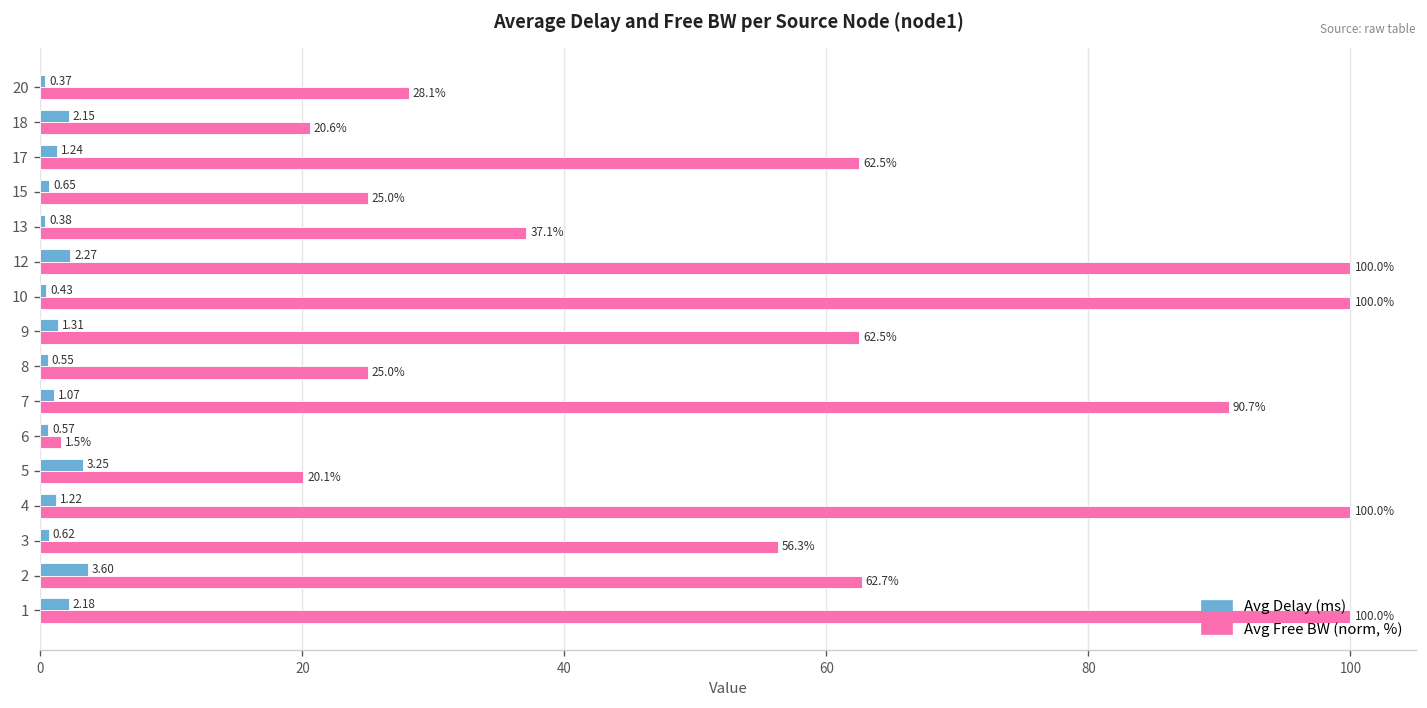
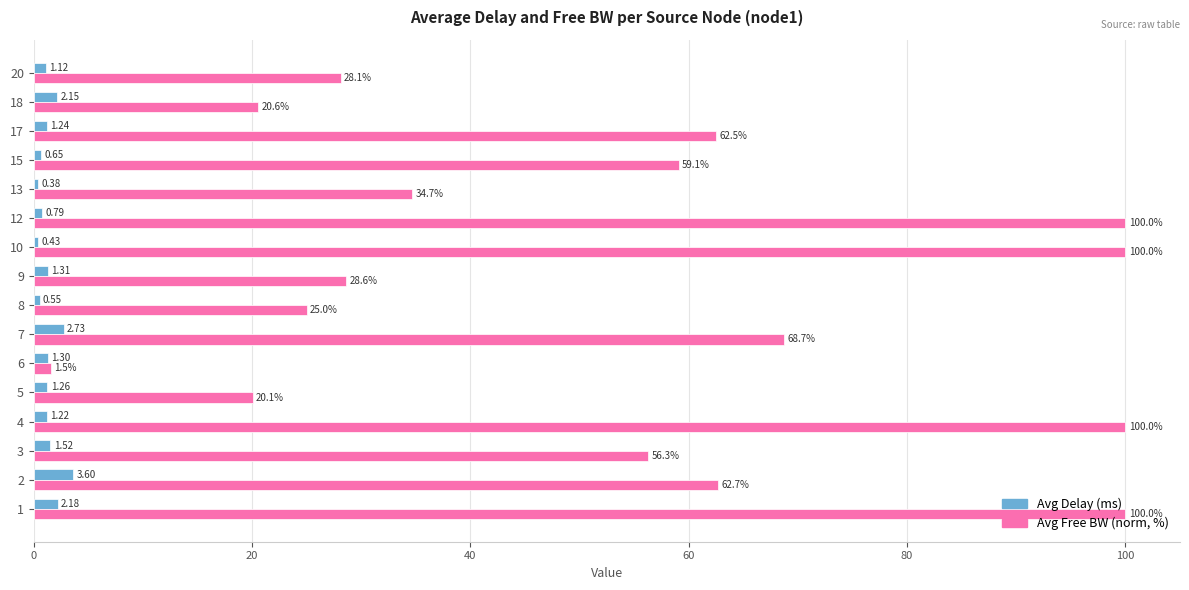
  {
    "Avg Delay (ms)": {
-     "20": "0.37",
+     "20": "1.12",
      "18": "2.15",
      "17": "1.24",
      "15": "0.65",
      "13": "0.38",
-     "12": "2.27",
+     "12": "0.79",
      "10": "0.43",
      "9": "1.31",
      "8": "0.55",
-     "7": "1.07",
-     "6": "0.57",
-     "5": "3.25",
+     "7": "2.73",
+     "6": "1.30",
+     "5": "1.26",
      "4": "1.22",
-     "3": "0.62",
+     "3": "1.52",
      "2": "3.60",
      "1": "2.18"
    },
    "Avg Free BW (norm, %)": {
      "20": "28.1%",
      "18": "20.6%",
      "17": "62.5%",
-     "15": "25.0%",
-     "13": "37.1%",
+     "15": "59.1%",
+     "13": "34.7%",
      "12": "100.0%",
      "10": "100.0%",
-     "9": "62.5%",
+     "9": "28.6%",
      "8": "25.0%",
-     "7": "90.7%",
+     "7": "68.7%",
      "6": "1.5%",
      "5": "20.1%",
      "4": "100.0%",
      "3": "56.3%",
      "2": "62.7%",
      "1": "100.0%"
    }
  }
